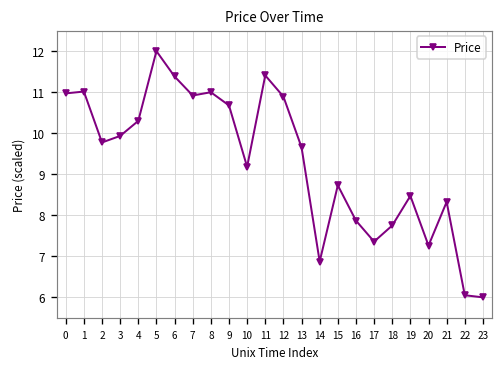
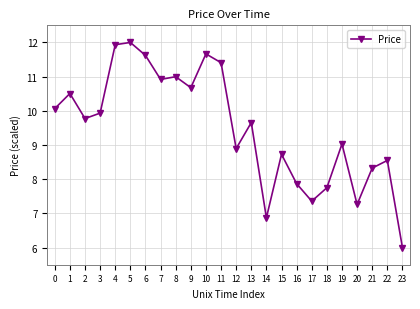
  {
-   "0": 11.0,
-   "1": 11.0,
+   "0": 10.1,
+   "1": 10.5,
    "2": 9.8,
    "3": 9.9,
-   "4": 10.3,
+   "4": 11.9,
    "5": 12.0,
-   "6": 11.4,
+   "6": 11.6,
    "7": 10.9,
    "8": 11.0,
    "9": 10.7,
-   "10": 9.2,
+   "10": 11.7,
    "11": 11.4,
-   "12": 10.9,
+   "12": 8.9,
    "13": 9.7,
    "14": 6.9,
    "15": 8.7,
    "16": 7.9,
    "17": 7.4,
    "18": 7.8,
-   "19": 8.5,
+   "19": 9.0,
    "20": 7.3,
    "21": 8.3,
-   "22": 6.1,
+   "22": 8.5,
    "23": 6.0
  }
